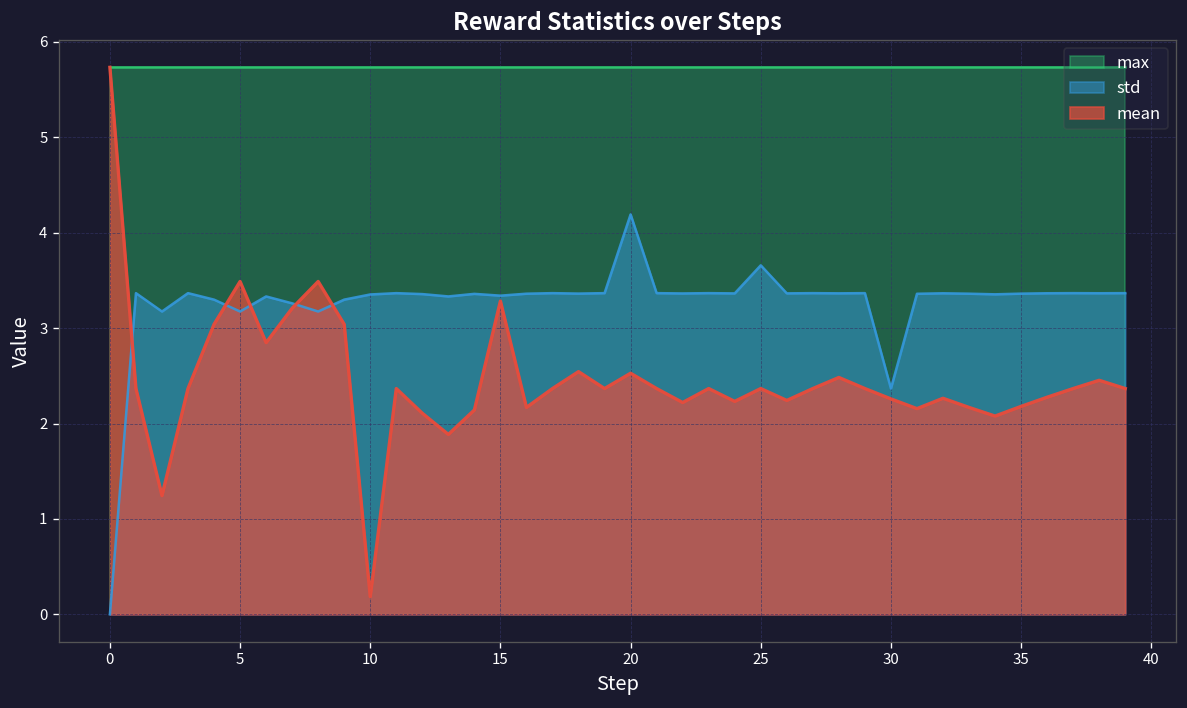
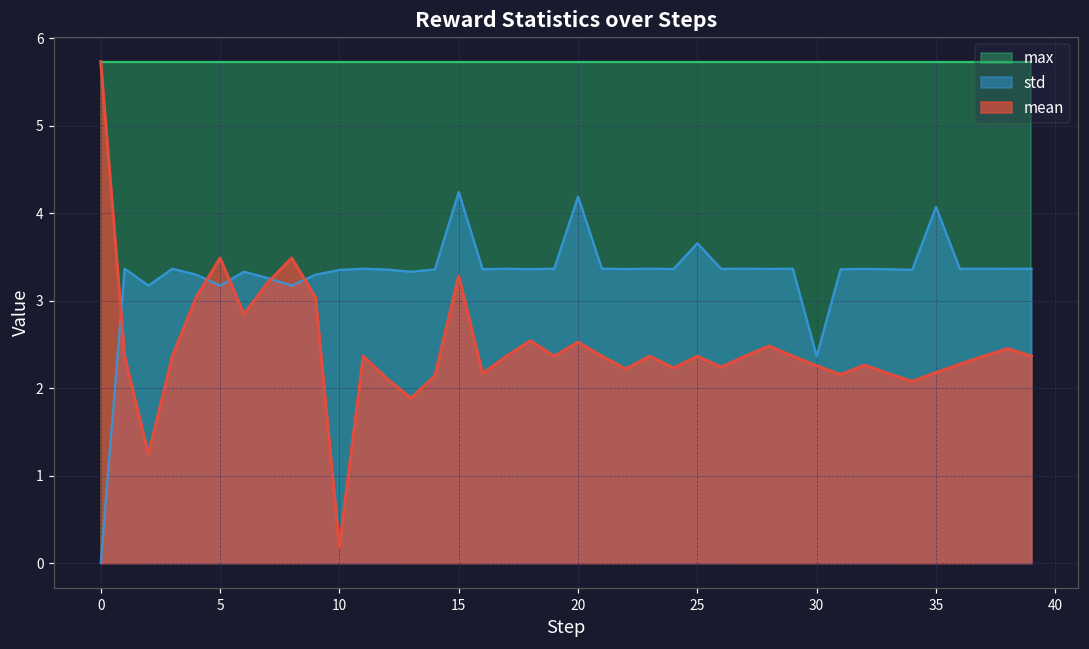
  {
    "max": {
      "5": 5.7,
      "10": 5.7,
      "15": 5.7,
      "20": 5.7,
      "25": 5.7,
      "30": 5.7,
      "35": 5.7
    },
    "std": {
      "0": 0.0,
      "5": 3.2,
      "10": 3.4,
-     "15": 3.3,
+     "15": 4.2,
      "20": 4.2,
      "25": 3.7,
      "30": 2.4,
-     "35": 3.4
+     "35": 4.1
    },
    "mean": {
      "5": 3.5,
      "10": 0.2,
      "15": 3.3,
      "20": 2.5,
      "25": 2.4,
      "30": 2.3,
      "35": 2.2
    }
  }
